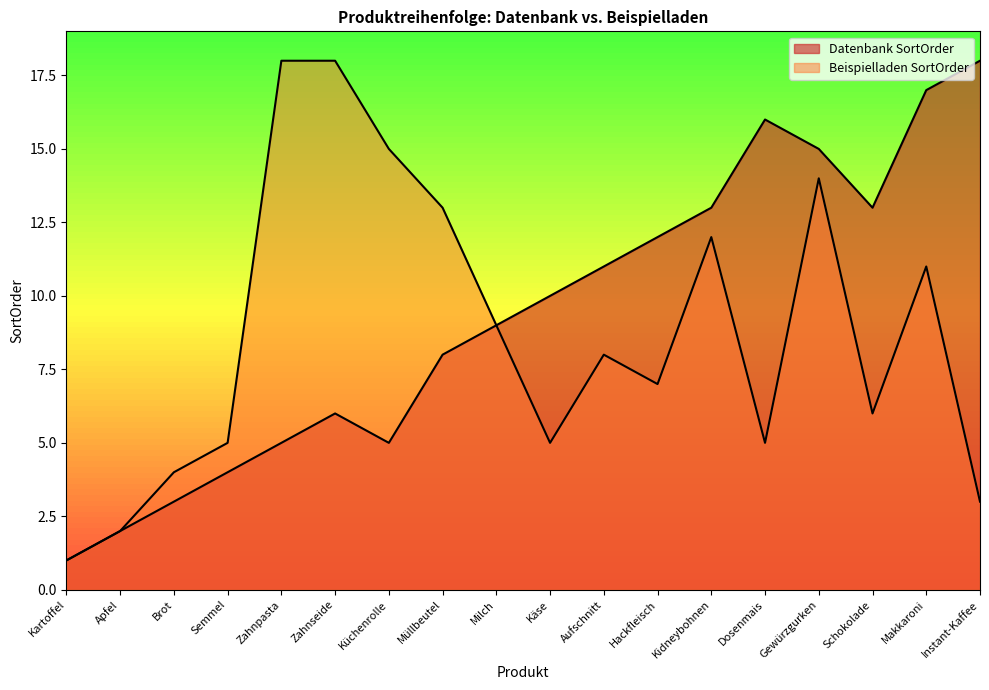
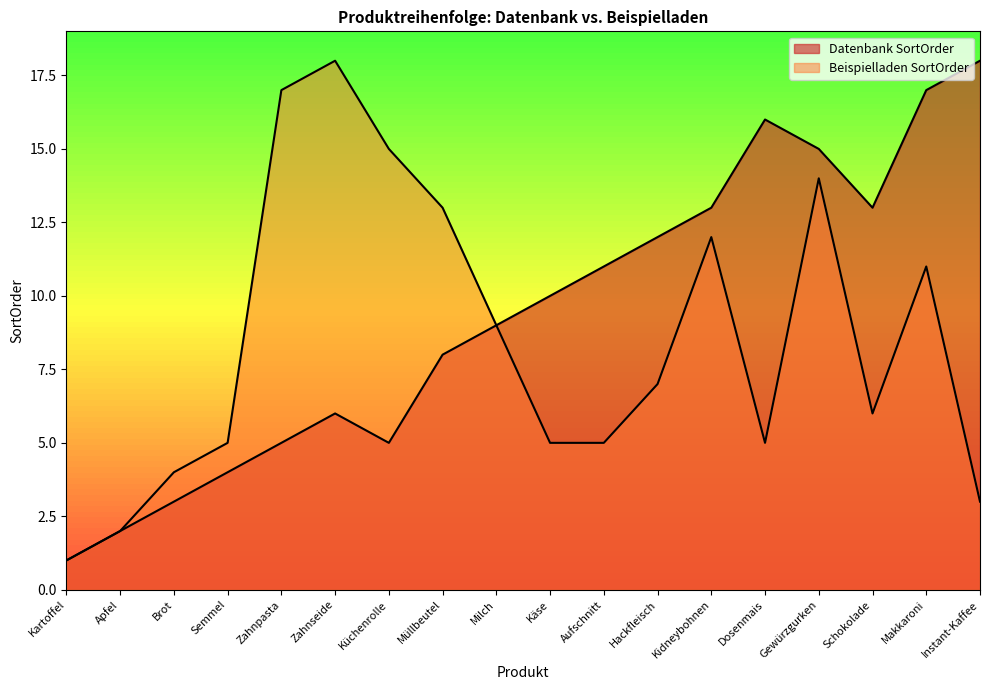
  {
    "Datenbank SortOrder": {
      "Brot": 3,
      "Semmel": 4,
      "Zahnpasta": 5,
      "Zahnseide": 6,
      "Küchenrolle": 5,
      "Müllbeutel": 8,
      "Käse": 10,
      "Aufschnitt": 11,
      "Hackfleisch": 12,
      "Kidneybohnen": 13,
      "Dosenmais": 16,
      "Gewürzgurken": 15,
      "Schokolade": 13,
      "Makkaroni": 17,
      "Instant-Kaffee": 18
    },
    "Beispielladen SortOrder": {
      "Brot": 4,
      "Semmel": 5,
-     "Zahnpasta": 18,
+     "Zahnpasta": 17,
      "Zahnseide": 18,
      "Küchenrolle": 15,
      "Müllbeutel": 13,
      "Käse": 5,
-     "Aufschnitt": 8,
+     "Aufschnitt": 5,
      "Hackfleisch": 7,
      "Kidneybohnen": 12,
      "Dosenmais": 5,
      "Gewürzgurken": 14,
      "Schokolade": 6,
      "Makkaroni": 11,
      "Instant-Kaffee": 3
    }
  }
